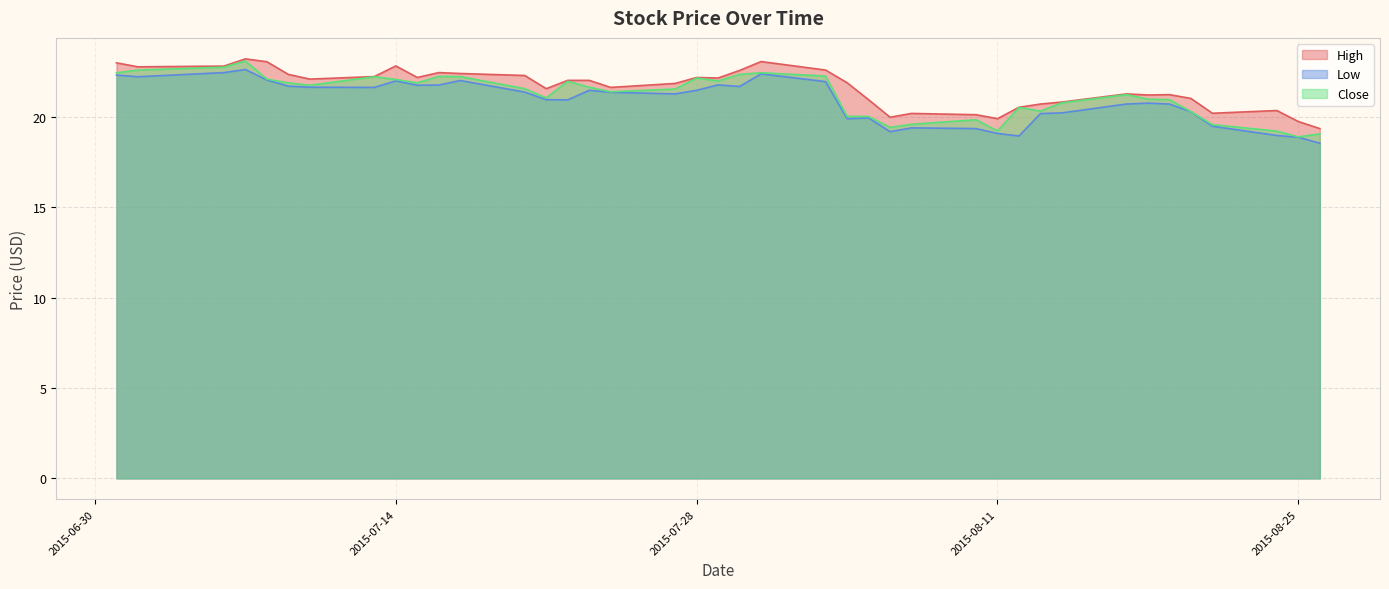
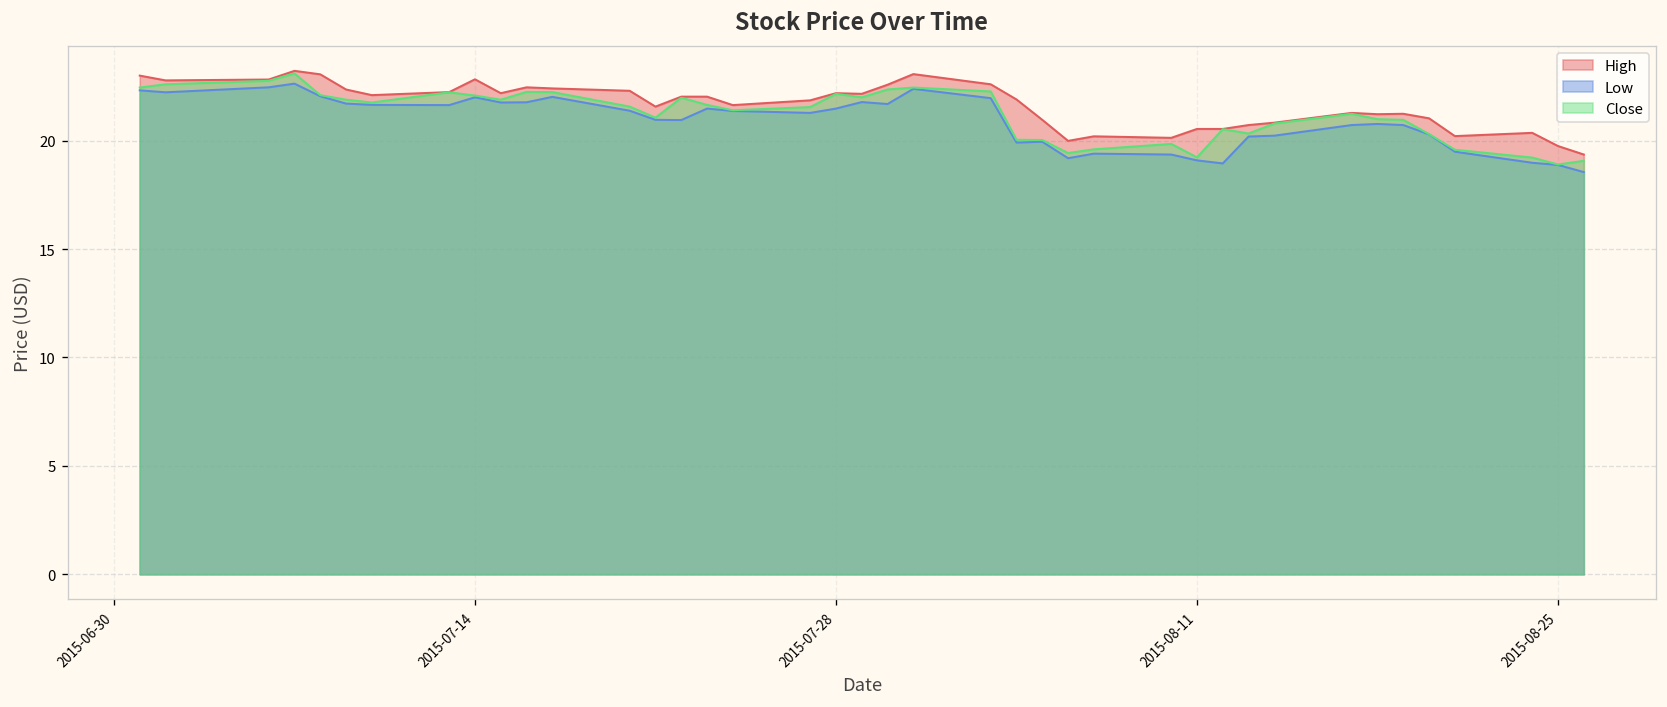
  {
    "High": {
      "2015-07-14": 22.8,
-     "2015-08-11": 19.9,
+     "2015-08-11": 20.5,
      "2015-08-25": 19.8
    },
    "Low": {
      "2015-07-28": 21.5,
      "2015-08-11": 19.1
    },
    "Close": {
      "2015-08-11": 19.2
    }
  }
